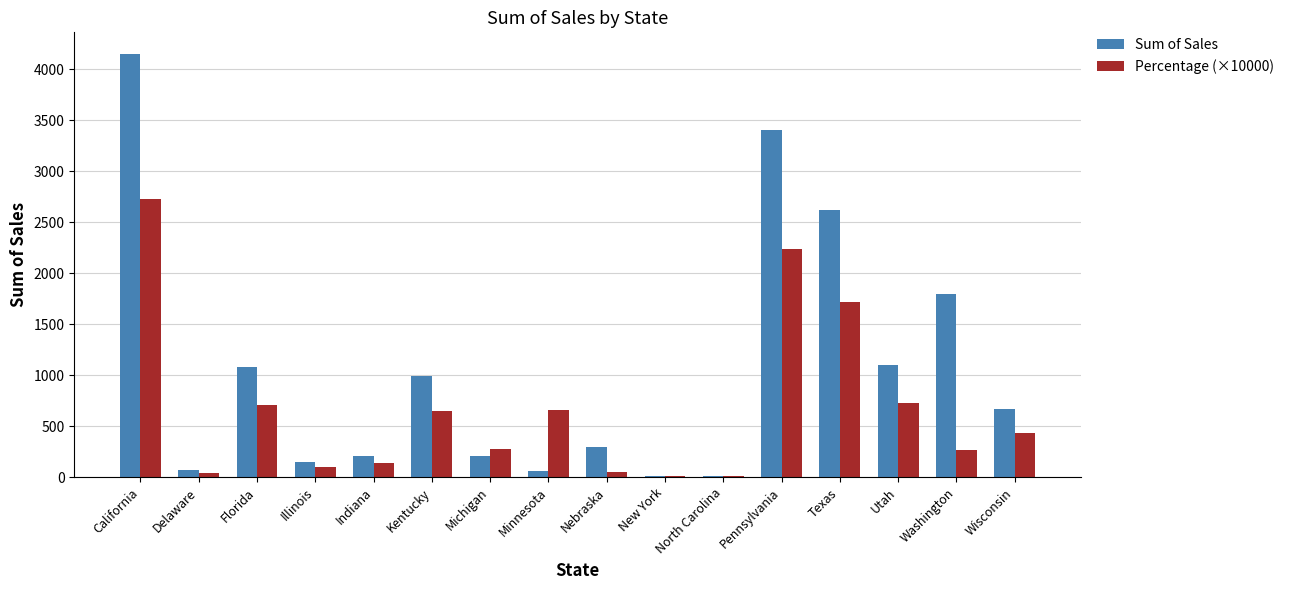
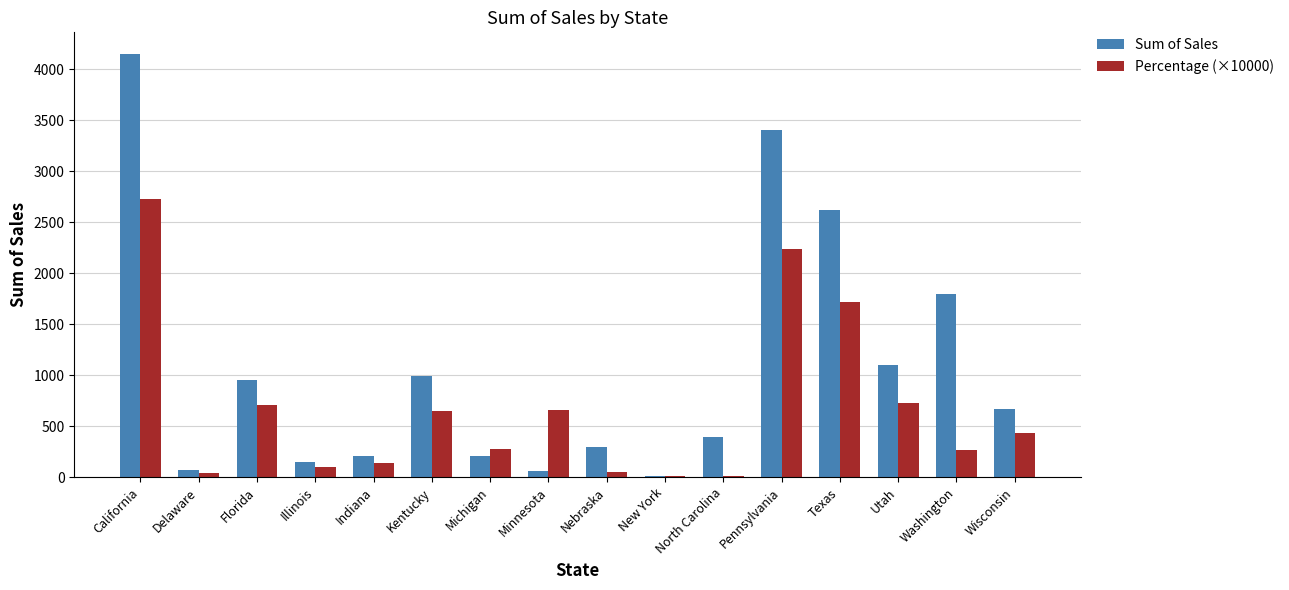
  {
    "Sum of Sales": {
      "California": 4150,
      "Delaware": 70,
-     "Florida": 1080,
+     "Florida": 950,
      "Illinois": 150,
      "Indiana": 210,
      "Kentucky": 990,
      "Michigan": 210,
      "Minnesota": 60,
      "Nebraska": 300,
-     "North Carolina": 20,
+     "North Carolina": 390,
      "Pennsylvania": 3400,
      "Texas": 2620,
      "Utah": 1100,
      "Washington": 1790,
      "Wisconsin": 670
    },
    "Percentage (×10000)": {
      "California": 2730,
      "Delaware": 40,
      "Florida": 710,
      "Illinois": 100,
      "Indiana": 140,
      "Kentucky": 650,
      "Michigan": 280,
      "Minnesota": 660,
      "Nebraska": 50,
      "Pennsylvania": 2230,
      "Texas": 1720,
      "Utah": 720,
      "Washington": 270,
      "Wisconsin": 440
    }
  }
